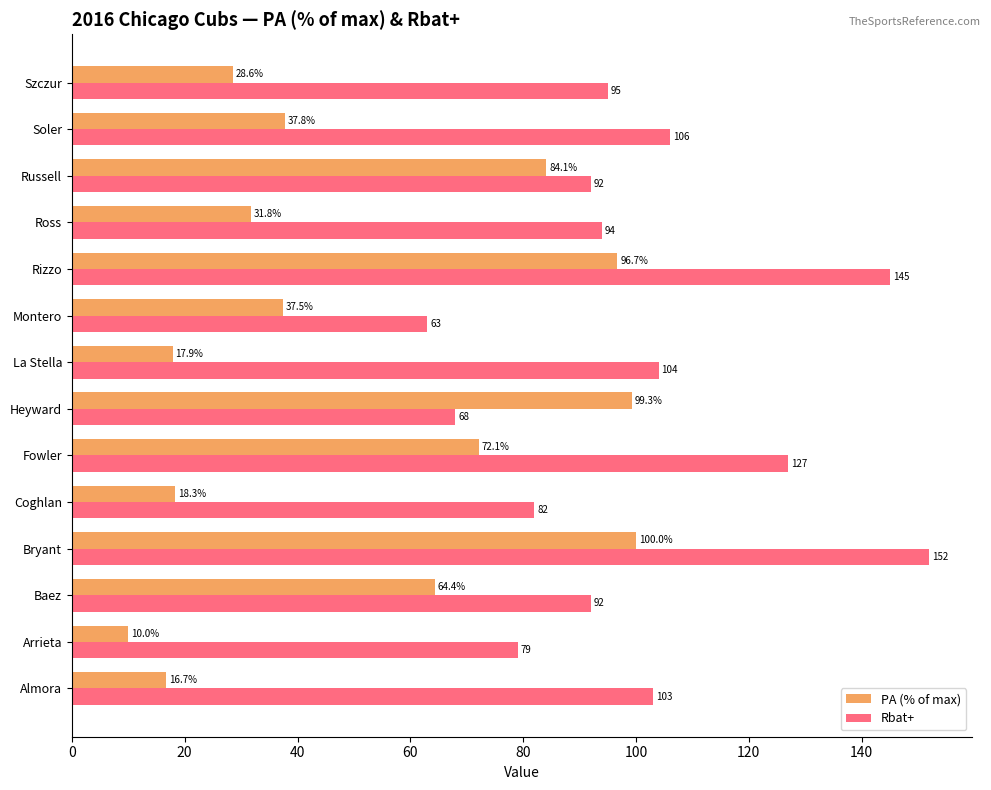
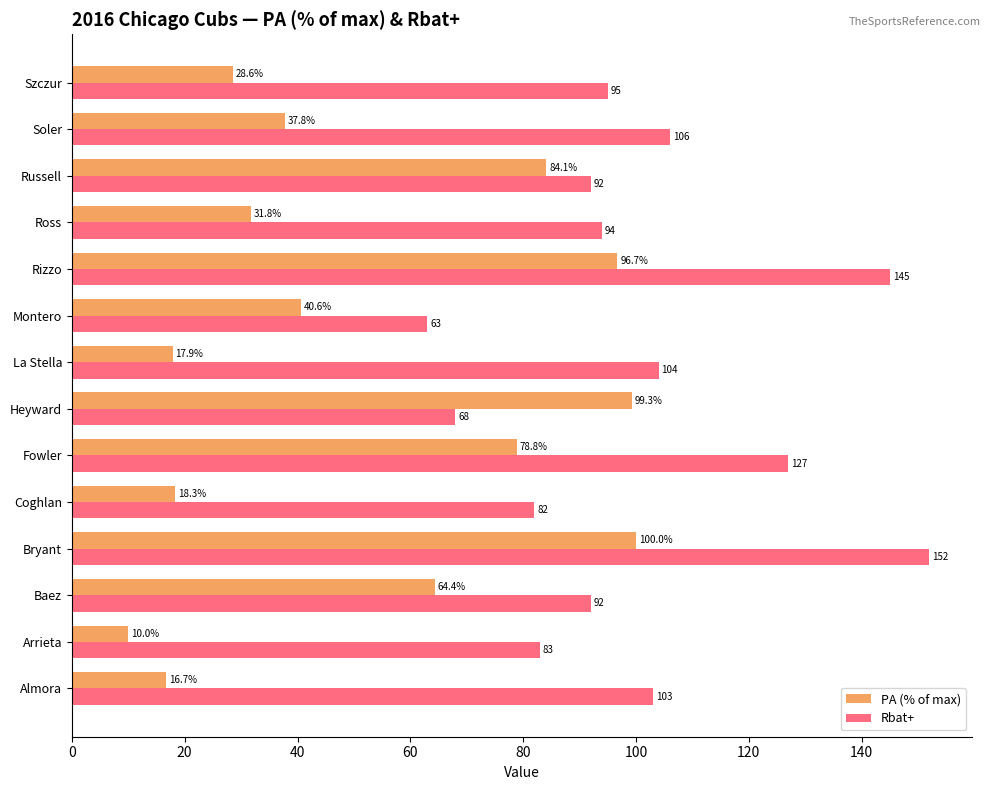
  {
    "PA (% of max)": {
      "Szczur": "28.6%",
      "Soler": "37.8%",
      "Russell": "84.1%",
      "Ross": "31.8%",
      "Rizzo": "96.7%",
-     "Montero": "37.5%",
+     "Montero": "40.6%",
      "La Stella": "17.9%",
      "Heyward": "99.3%",
-     "Fowler": "72.1%",
+     "Fowler": "78.8%",
      "Coghlan": "18.3%",
      "Bryant": "100.0%",
      "Baez": "64.4%",
      "Arrieta": "10.0%",
      "Almora": "16.7%"
    },
    "Rbat+": {
      "Szczur": "95",
      "Soler": "106",
      "Russell": "92",
      "Ross": "94",
      "Rizzo": "145",
      "Montero": "63",
      "La Stella": "104",
      "Heyward": "68",
      "Fowler": "127",
      "Coghlan": "82",
      "Bryant": "152",
      "Baez": "92",
-     "Arrieta": "79",
+     "Arrieta": "83",
      "Almora": "103"
    }
  }
